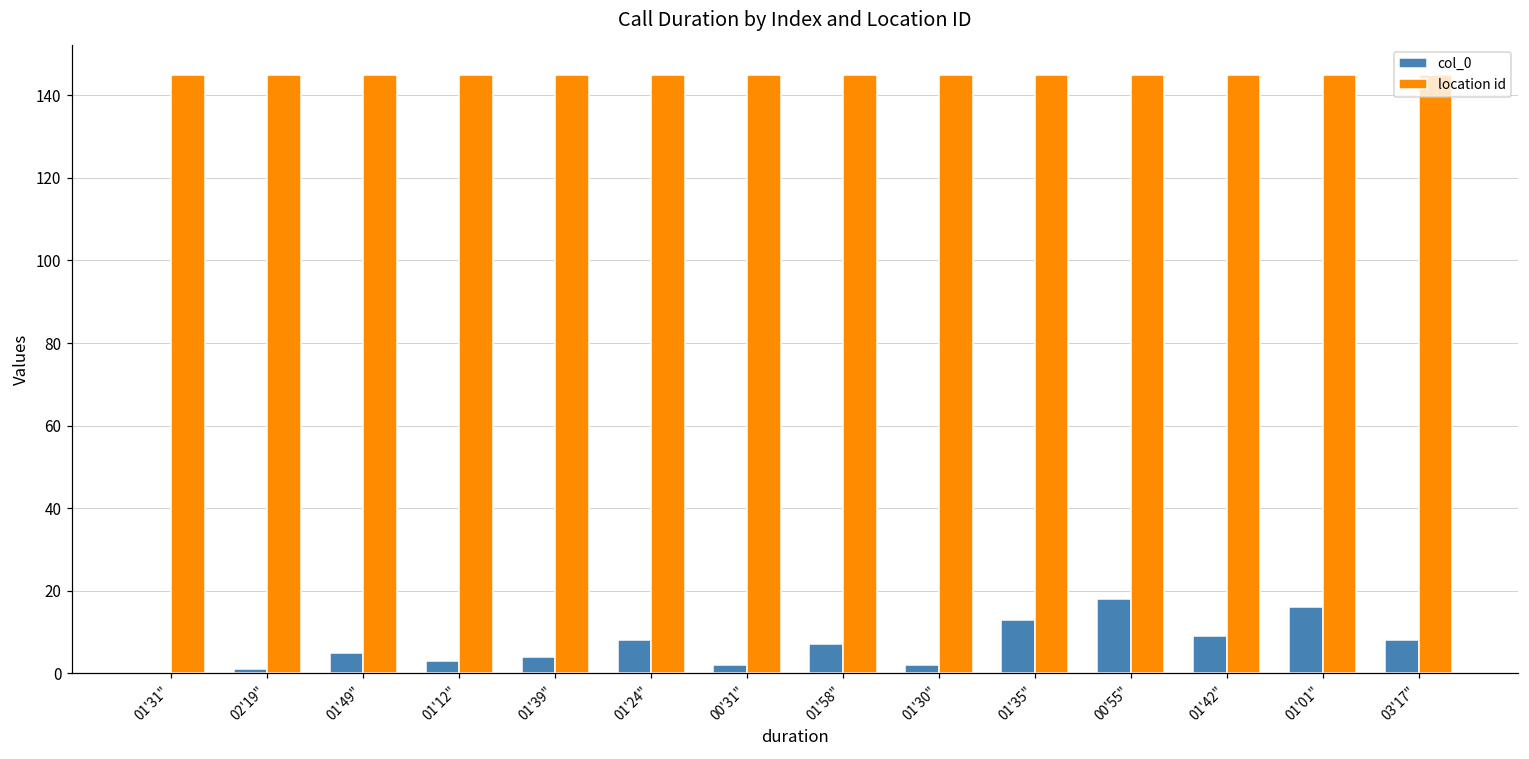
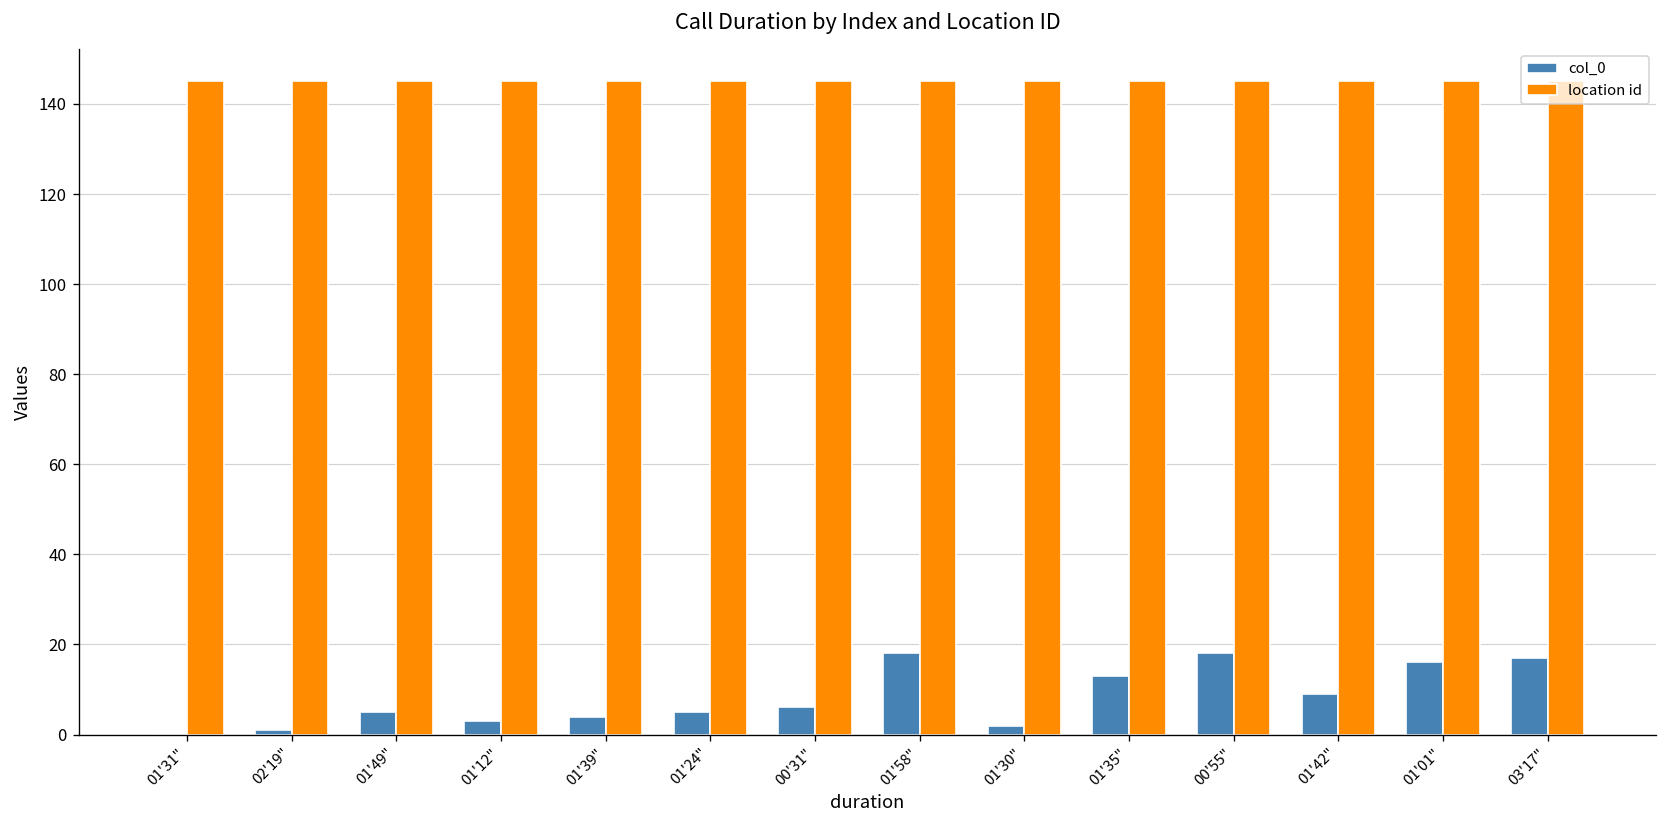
  {
    "col_0": {
      "01'31\"": 0,
      "02'19\"": 1,
      "01'49\"": 5,
      "01'12\"": 3,
      "01'39\"": 4,
-     "01'24\"": 8,
-     "00'31\"": 2,
-     "01'58\"": 7,
+     "01'24\"": 5,
+     "00'31\"": 6,
+     "01'58\"": 18,
      "01'30\"": 2,
      "01'35\"": 13,
      "00'55\"": 18,
      "01'42\"": 9,
      "01'01\"": 16,
-     "03'17\"": 8
+     "03'17\"": 17
    },
    "location id": {
      "01'31\"": 145,
      "02'19\"": 145,
      "01'49\"": 145,
      "01'12\"": 145,
      "01'39\"": 145,
      "01'24\"": 145,
      "00'31\"": 145,
      "01'58\"": 145,
      "01'30\"": 145,
      "01'35\"": 145,
      "00'55\"": 145,
      "01'42\"": 145,
      "01'01\"": 145
    }
  }
